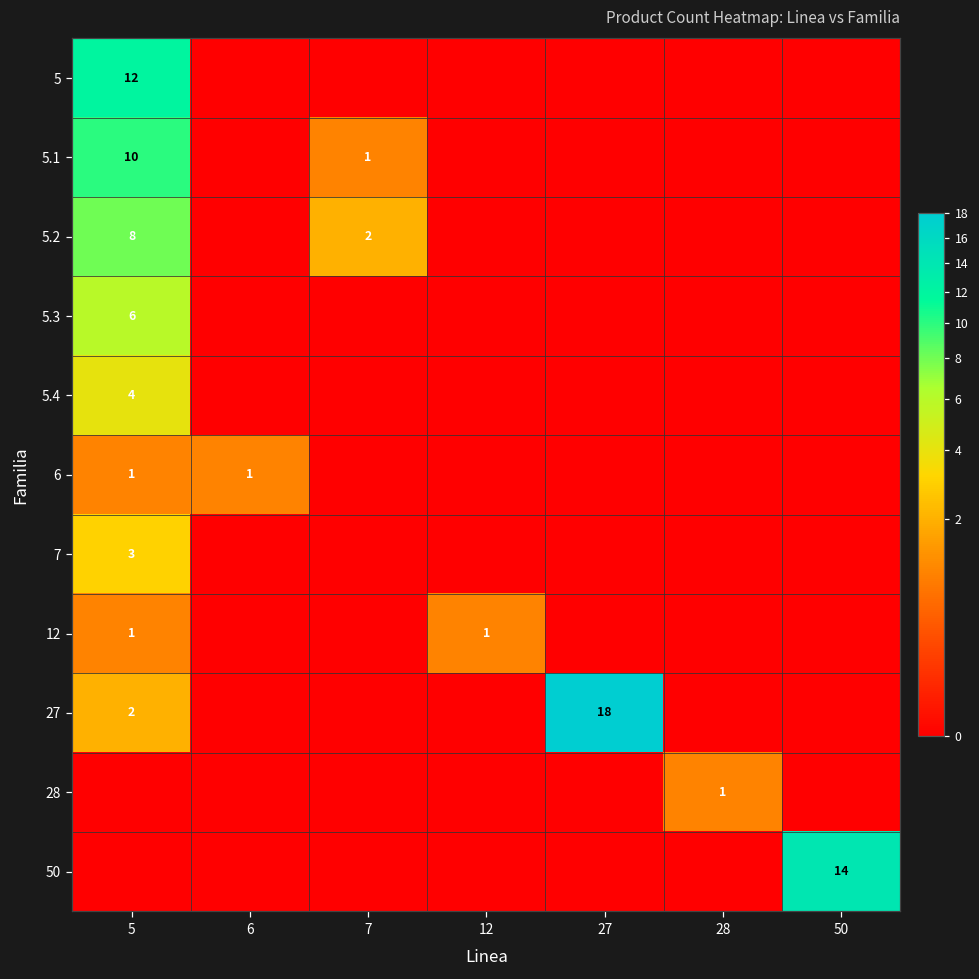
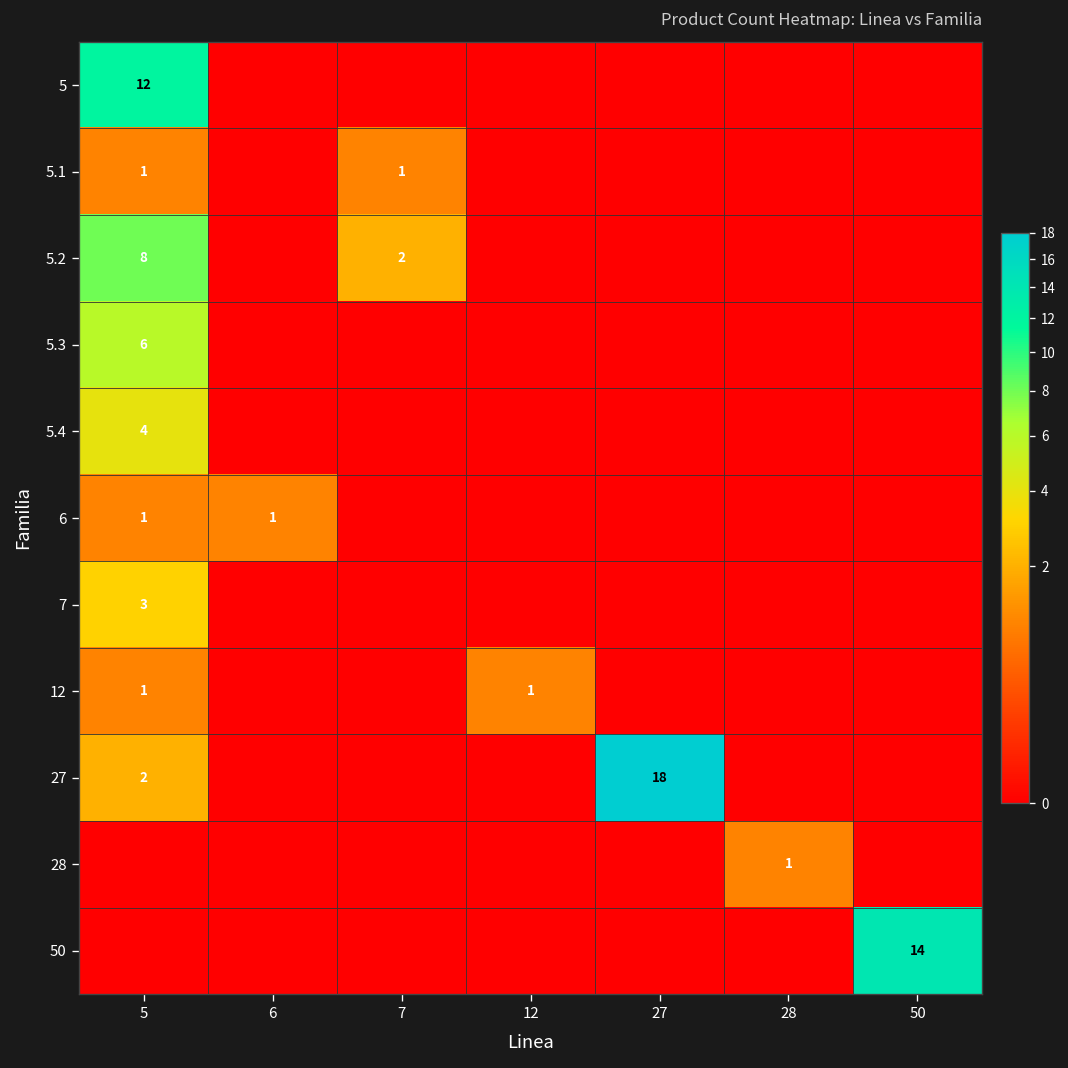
  {
    "5": {
      "5": 12
    },
    "5.1": {
-     "5": 10,
+     "5": 1,
      "7": 1
    },
    "5.2": {
      "5": 8,
      "7": 2
    },
    "5.3": {
      "5": 6
    },
    "5.4": {
      "5": 4
    },
    "6": {
      "5": 1,
      "6": 1
    },
    "7": {
      "5": 3
    },
    "12": {
      "5": 1,
      "12": 1
    },
    "27": {
      "5": 2,
      "27": 18
    },
    "28": {
      "28": 1
    },
    "50": {
      "50": 14
    }
  }
